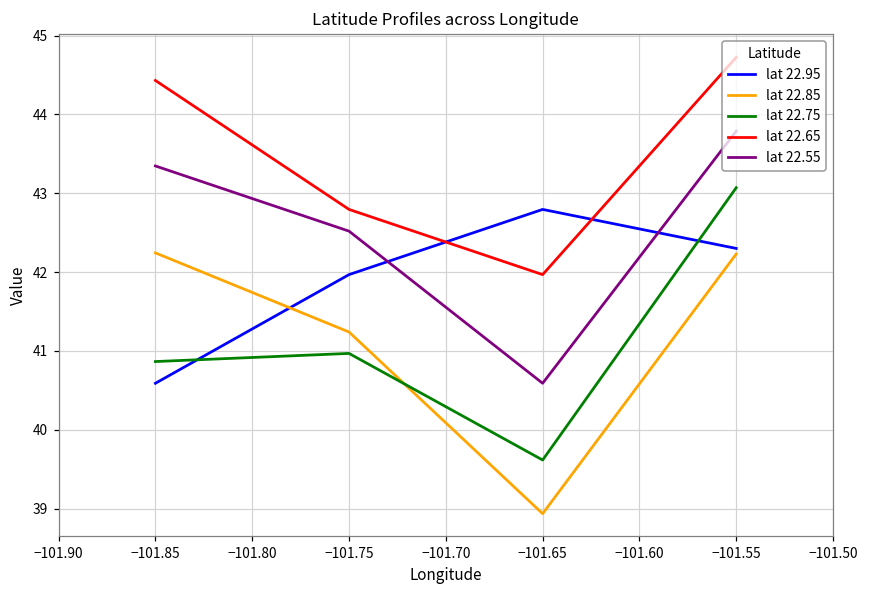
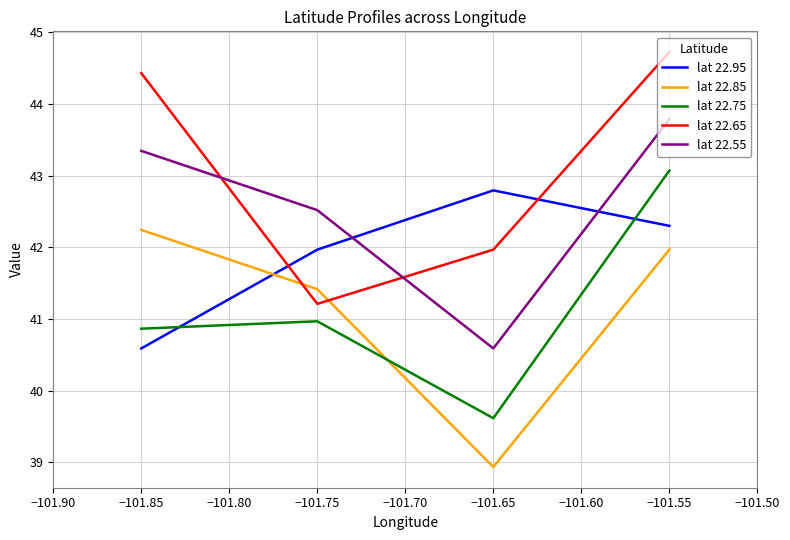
  {
    "lat 22.95": {
      "−101.85": 40.6,
      "−101.75": 42.0,
      "−101.65": 42.8,
      "−101.55": 42.3
    },
    "lat 22.85": {
      "−101.85": 42.2,
-     "−101.75": 41.2,
+     "−101.75": 41.4,
      "−101.65": 38.9,
-     "−101.55": 42.2
+     "−101.55": 42.0
    },
    "lat 22.75": {
      "−101.85": 40.9,
      "−101.75": 41.0,
      "−101.65": 39.6,
      "−101.55": 43.1
    },
    "lat 22.65": {
      "−101.85": 44.4,
-     "−101.75": 42.8,
+     "−101.75": 41.2,
      "−101.65": 42.0
    },
    "lat 22.55": {
      "−101.85": 43.3,
      "−101.75": 42.5,
      "−101.65": 40.6
    }
  }
